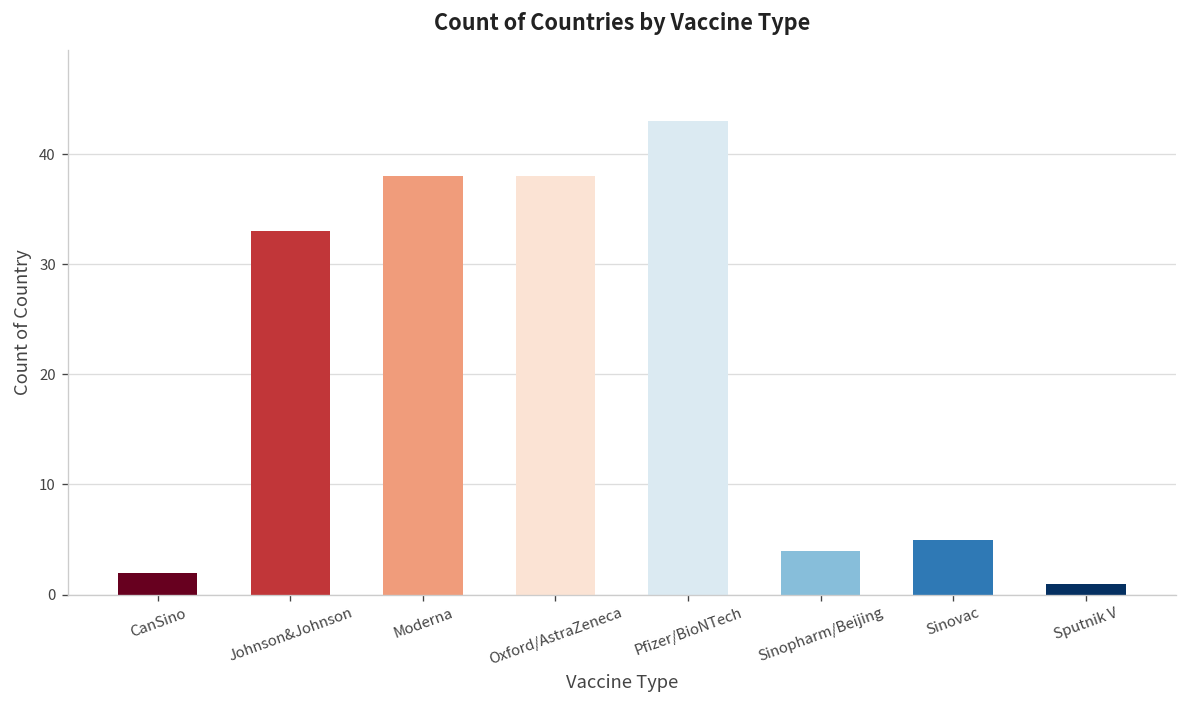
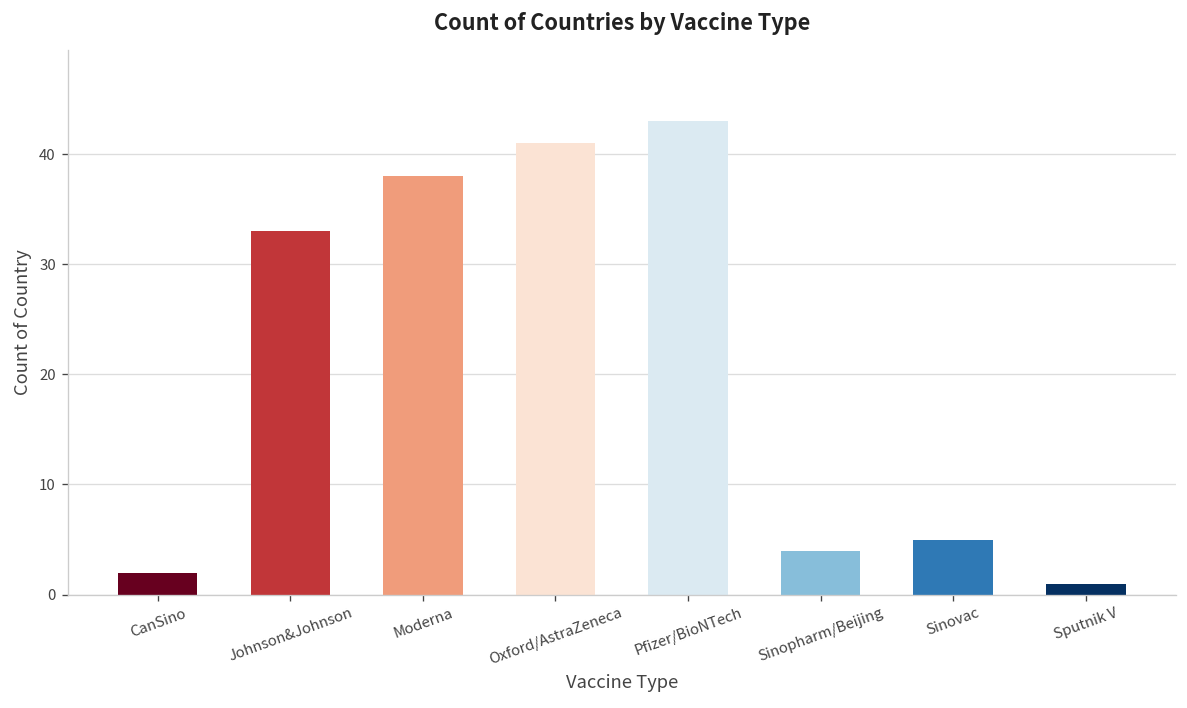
  {
    "CanSino": 2,
    "Johnson&Johnson": 33,
    "Moderna": 38,
-   "Oxford/AstraZeneca": 38,
+   "Oxford/AstraZeneca": 41,
    "Pfizer/BioNTech": 43,
    "Sinopharm/Beijing": 4,
    "Sinovac": 5,
    "Sputnik V": 1
  }
